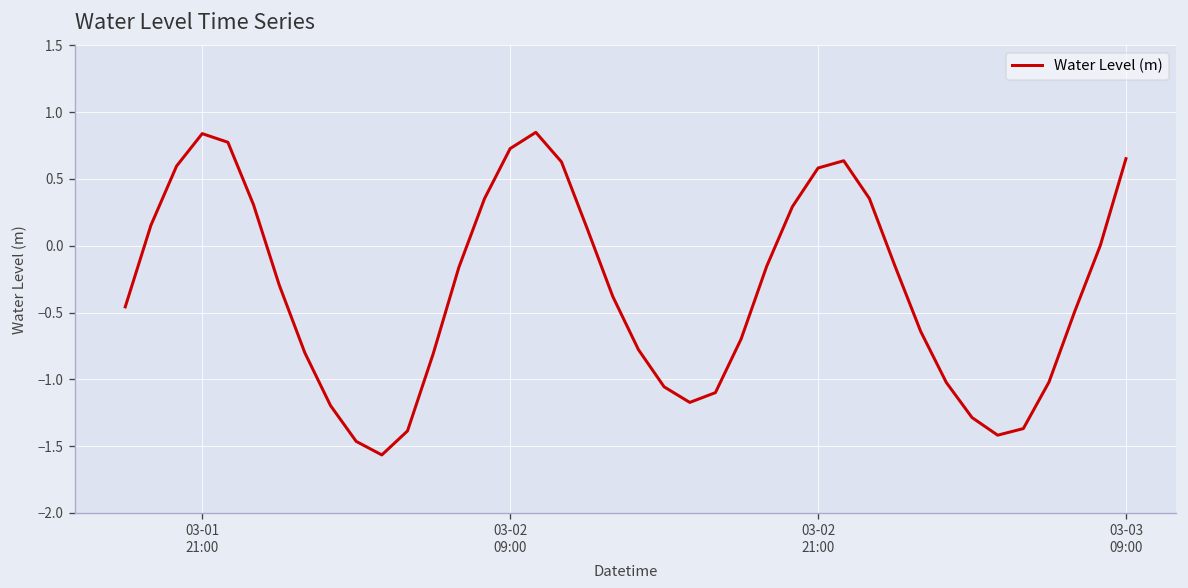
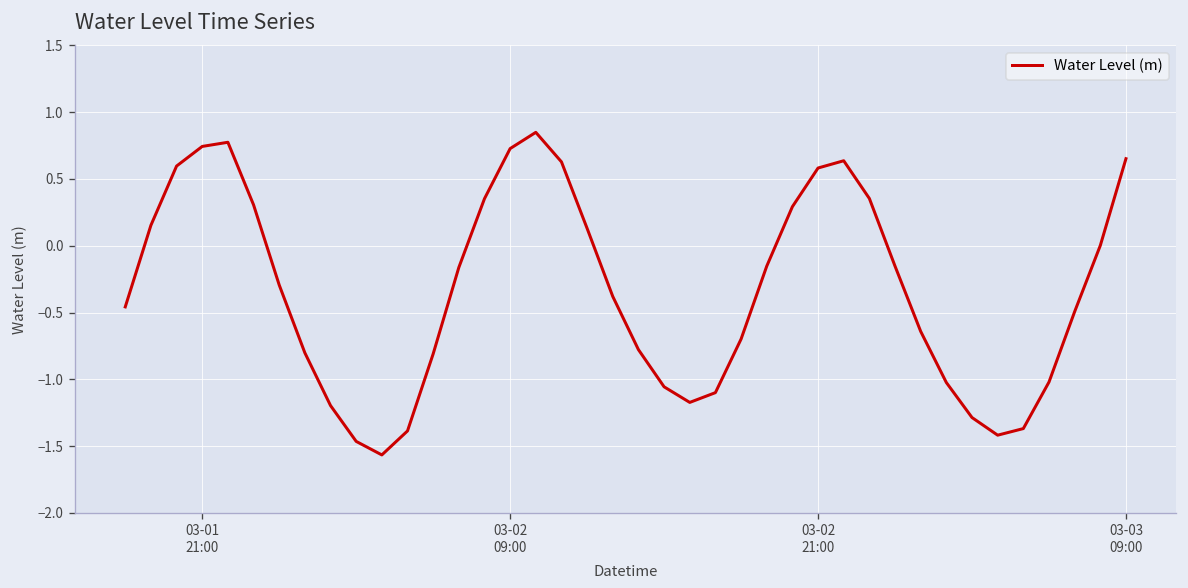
  {
-   "03-01 21:00": 0.84,
+   "03-01 21:00": 0.74,
    "03-02 09:00": 0.73,
    "03-02 21:00": 0.58,
    "03-03 09:00": 0.65
  }
